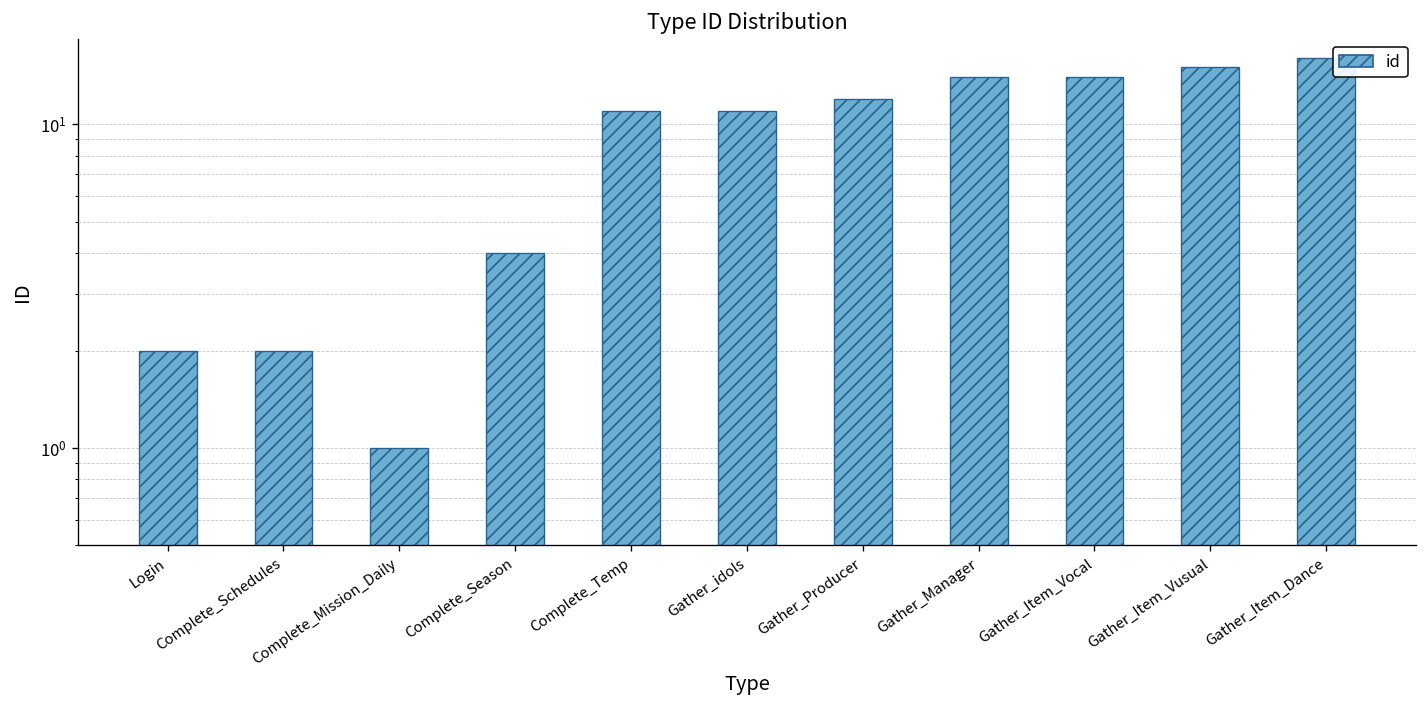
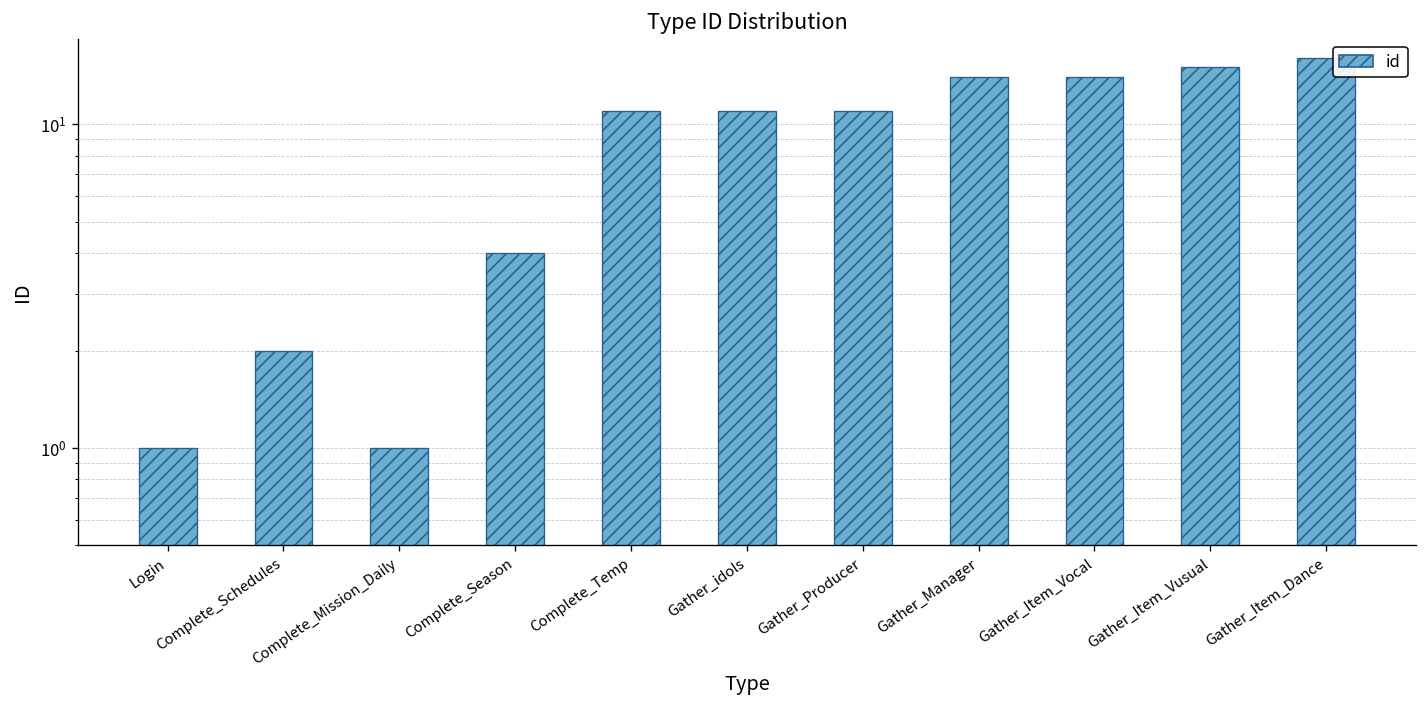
  {
-   "Login": 2,
+   "Login": 1,
    "Complete_Schedules": 2,
    "Complete_Mission_Daily": 1,
    "Complete_Season": 4,
    "Complete_Temp": 11,
    "Gather_idols": 11,
-   "Gather_Producer": 12,
+   "Gather_Producer": 11,
    "Gather_Manager": 14,
    "Gather_Item_Vocal": 14,
    "Gather_Item_Vusual": 15,
    "Gather_Item_Dance": 16
  }
